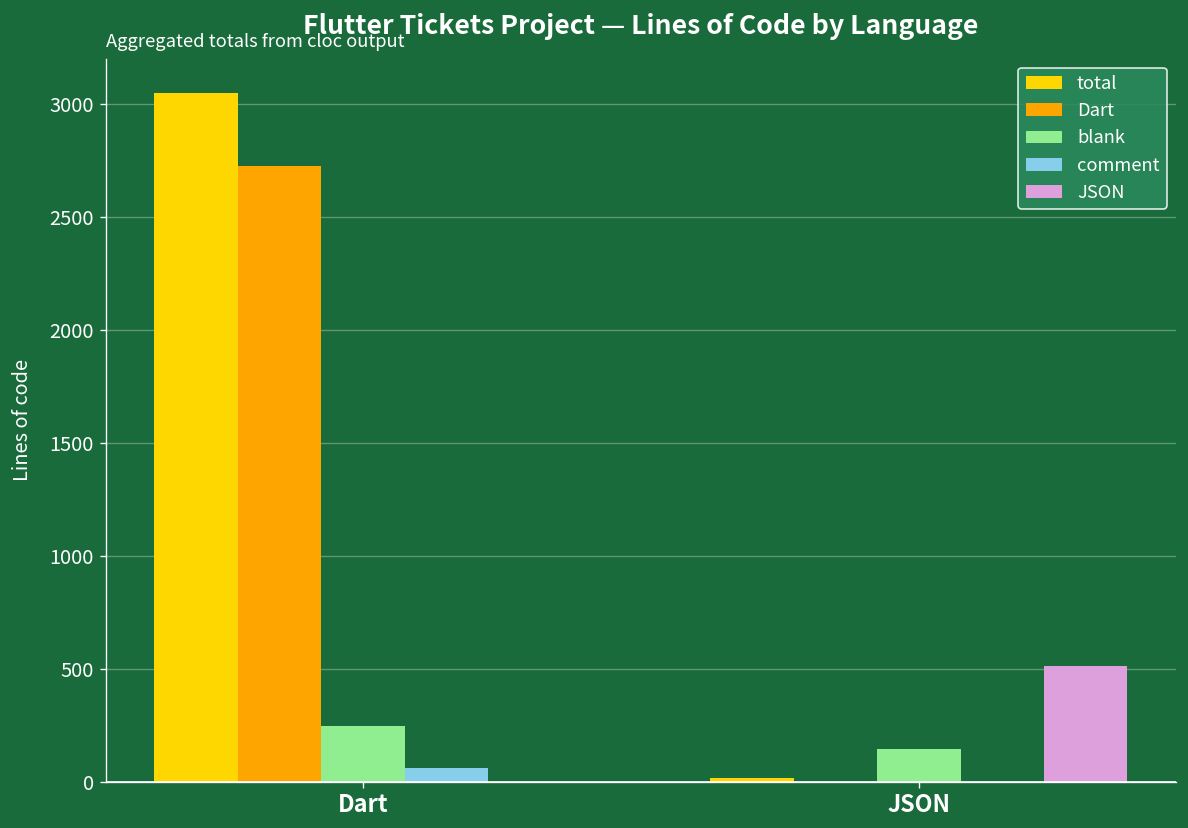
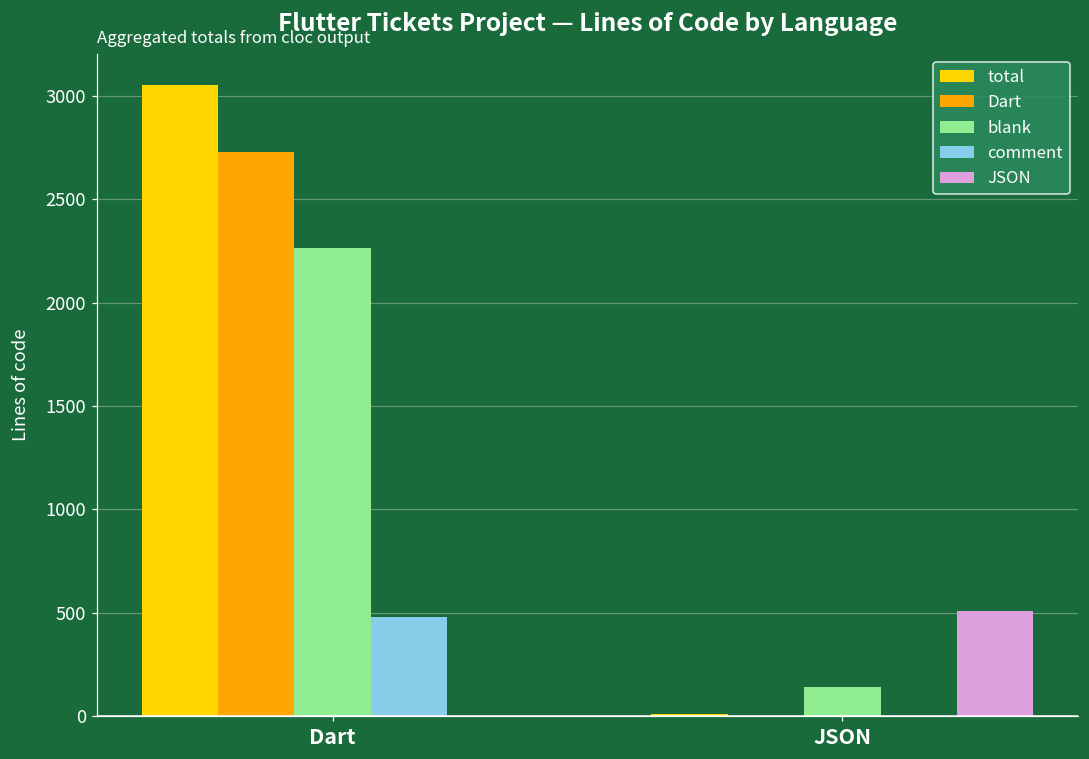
  {
    "blank": {
-     "Dart": 250,
+     "Dart": 2270,
      "JSON": 140
    },
    "comment": {
-     "Dart": 60,
+     "Dart": 480,
      "JSON": 0
    },
    "JSON": {
      "Dart": 0,
      "JSON": 510
    }
  }
